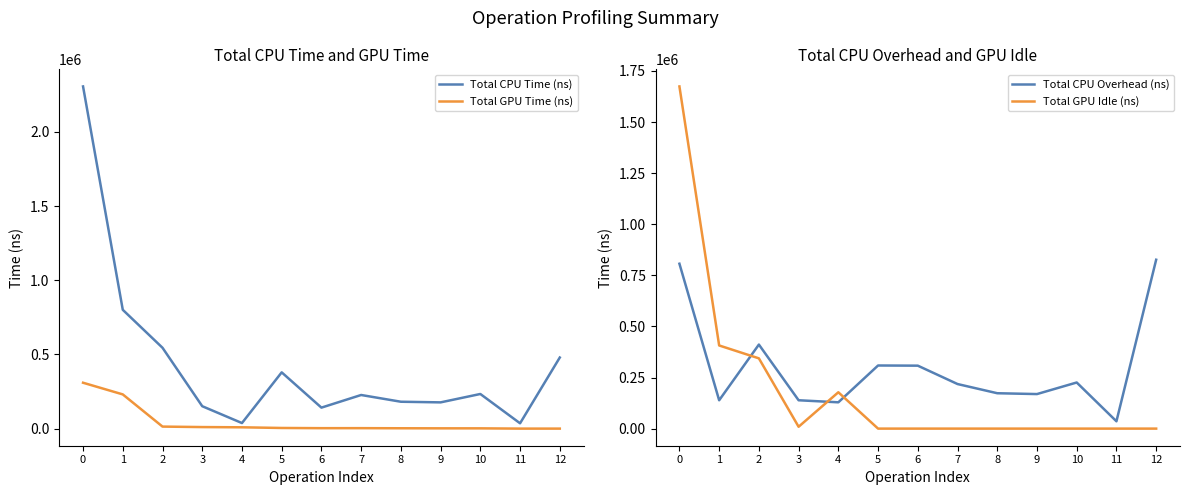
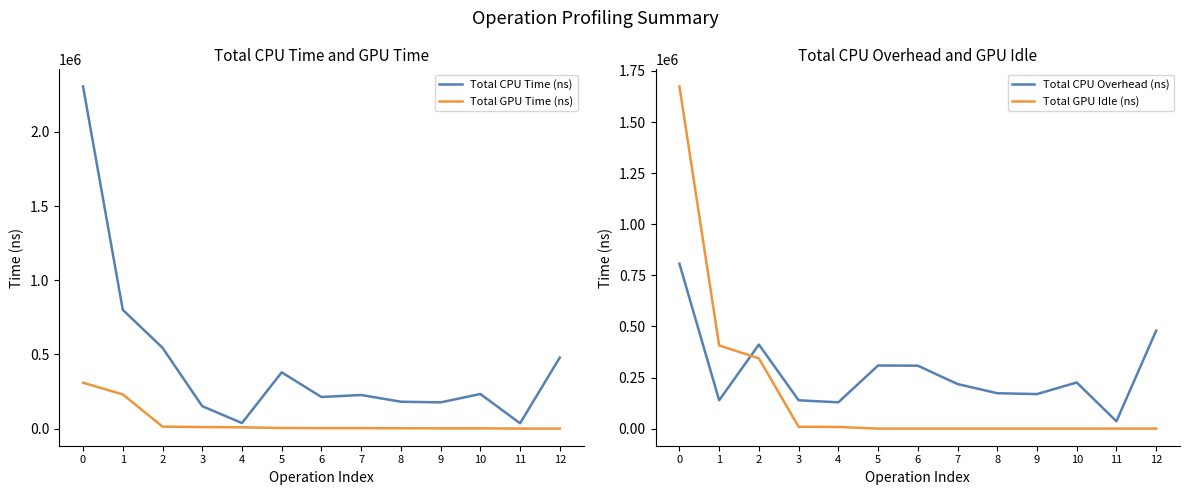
  {
    "Total CPU Time and GPU Time": {
      "Total CPU Time (ns)": {
        "0": 2310000,
        "1": 800000,
        "2": 540000,
        "3": 150000,
        "4": 40000,
        "5": 380000,
-       "6": 140000,
+       "6": 210000,
        "7": 230000,
        "8": 180000,
        "9": 180000,
        "10": 230000,
        "11": 40000,
        "12": 480000
      },
      "Total GPU Time (ns)": {
        "0": 310000,
        "1": 230000,
        "2": 10000,
        "3": 10000,
        "4": 10000,
        "5": 0,
        "6": 0,
        "7": 0,
        "8": 0,
        "9": 0,
        "10": 0,
        "11": 0,
        "12": 0
      }
    },
    "Total CPU Overhead and GPU Idle": {
      "Total CPU Overhead (ns)": {
        "0": 810000,
        "1": 140000,
        "2": 410000,
        "3": 140000,
        "4": 130000,
        "5": 310000,
        "6": 310000,
        "7": 220000,
        "8": 170000,
        "9": 170000,
        "10": 230000,
        "11": 40000,
-       "12": 830000
+       "12": 480000
      },
      "Total GPU Idle (ns)": {
        "0": 1670000,
        "1": 410000,
        "2": 340000,
        "3": 10000,
-       "4": 180000,
+       "4": 10000,
        "5": 0,
        "6": 0,
        "7": 0,
        "8": 0,
        "9": 0,
        "10": 0,
        "11": 0,
        "12": 0
      }
    }
  }
